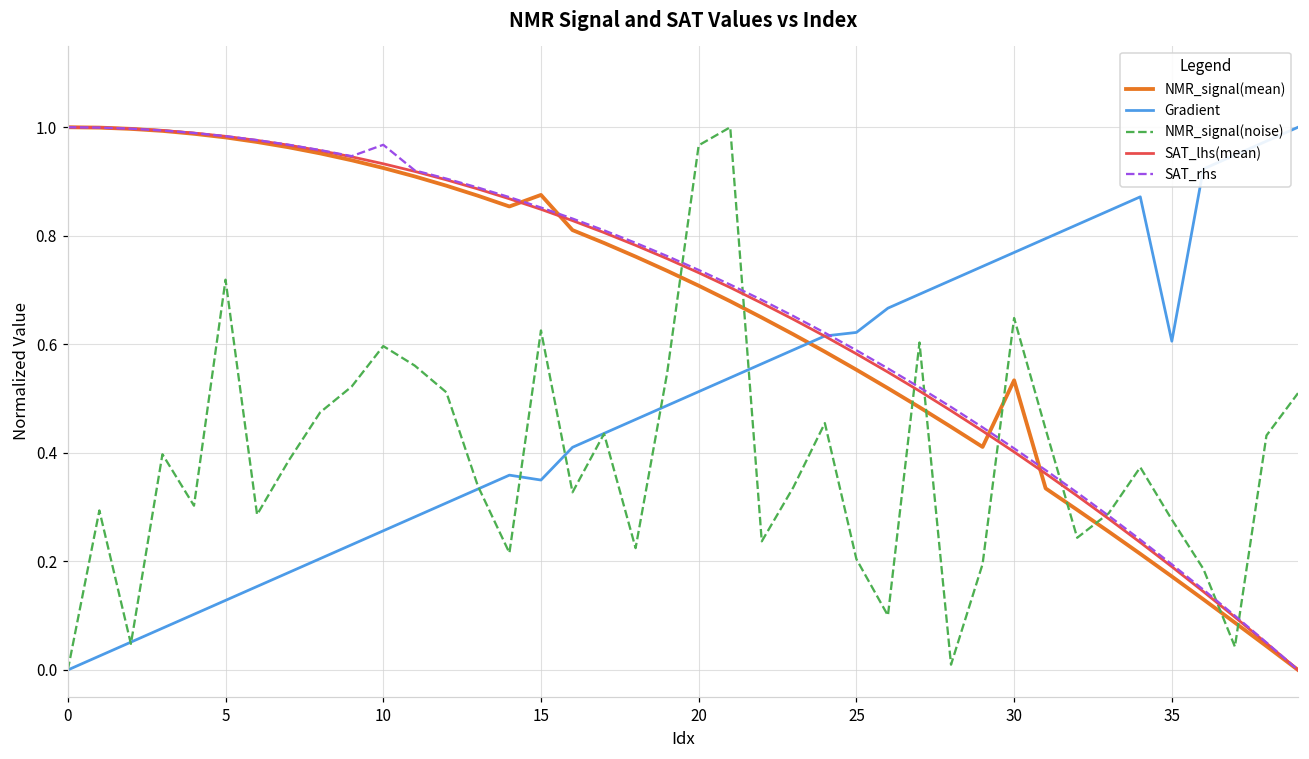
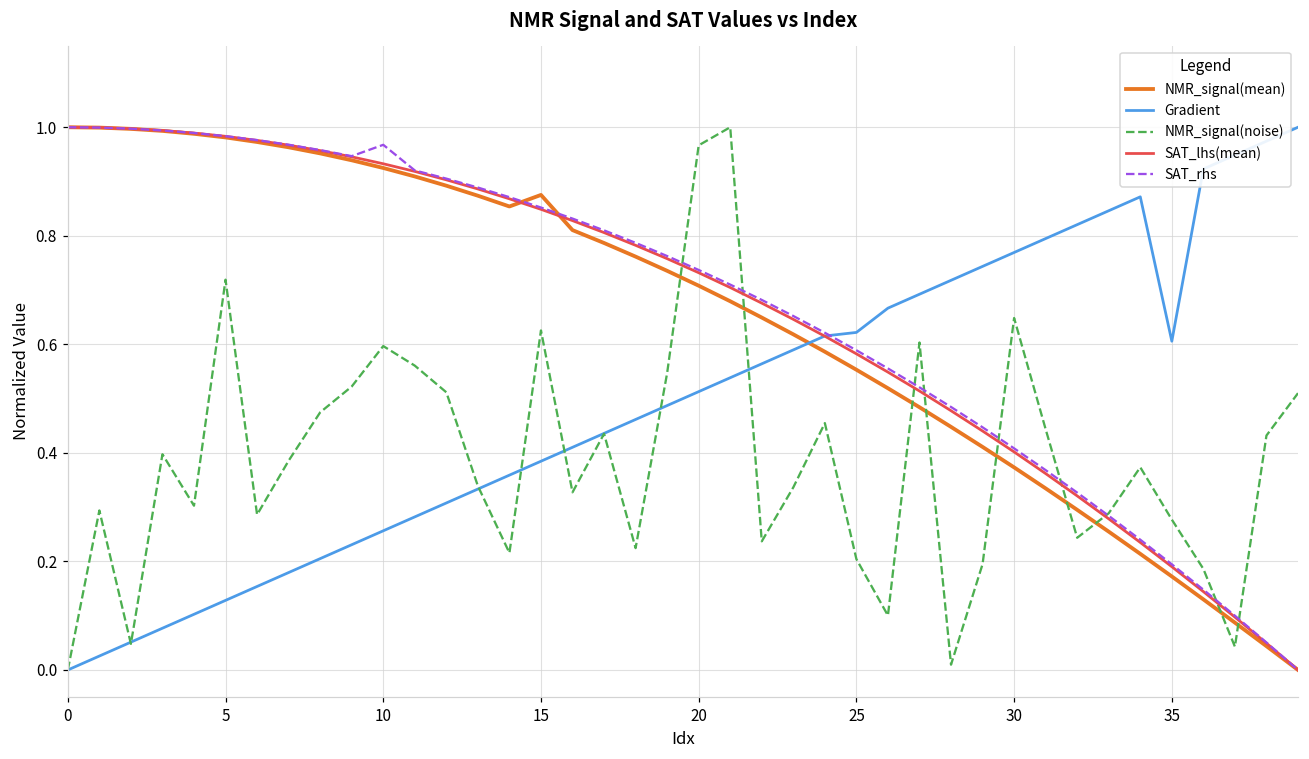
  {
    "NMR_signal(mean)": {
      "10": 0.92,
      "15": 0.88,
      "20": 0.71,
      "25": 0.55,
-     "30": 0.53,
+     "30": 0.37,
      "35": 0.17
    },
    "Gradient": {
      "5": 0.13,
      "10": 0.26,
-     "15": 0.35,
+     "15": 0.38,
      "20": 0.51,
      "25": 0.62,
      "30": 0.77,
      "35": 0.61
    },
    "NMR_signal(noise)": {
      "5": 0.72,
      "10": 0.60,
      "15": 0.63,
      "20": 0.97,
      "25": 0.20,
      "30": 0.65,
      "35": 0.28
    },
    "SAT_lhs(mean)": {
      "10": 0.93,
      "25": 0.58,
      "30": 0.40
    },
    "SAT_rhs": {
      "10": 0.97,
      "25": 0.59,
      "30": 0.41
    }
  }
